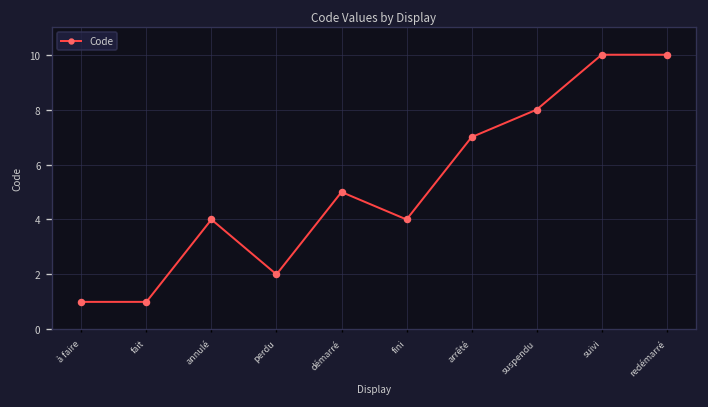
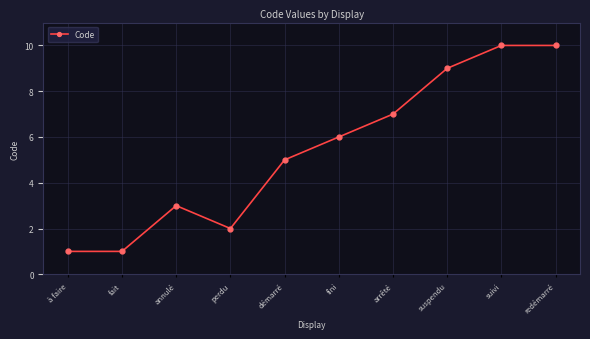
  {
    "à faire": 1,
    "fait": 1,
-   "annulé": 4,
+   "annulé": 3,
    "perdu": 2,
    "démarré": 5,
-   "fini": 4,
+   "fini": 6,
    "arrêté": 7,
-   "suspendu": 8,
+   "suspendu": 9,
    "suivi": 10,
    "redémarré": 10
  }
